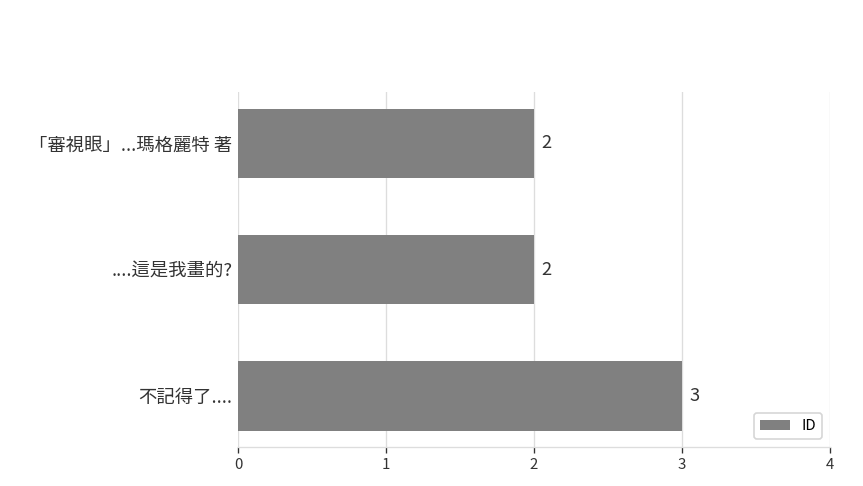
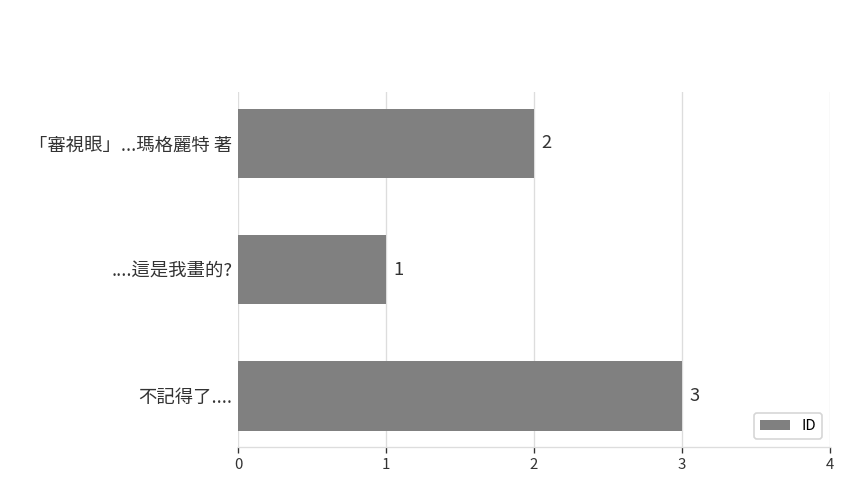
  {
    "「審視眼」...瑪格麗特 著": 2,
-   "....這是我畫的?": 2,
+   "....這是我畫的?": 1,
    "不記得了....": 3
  }
